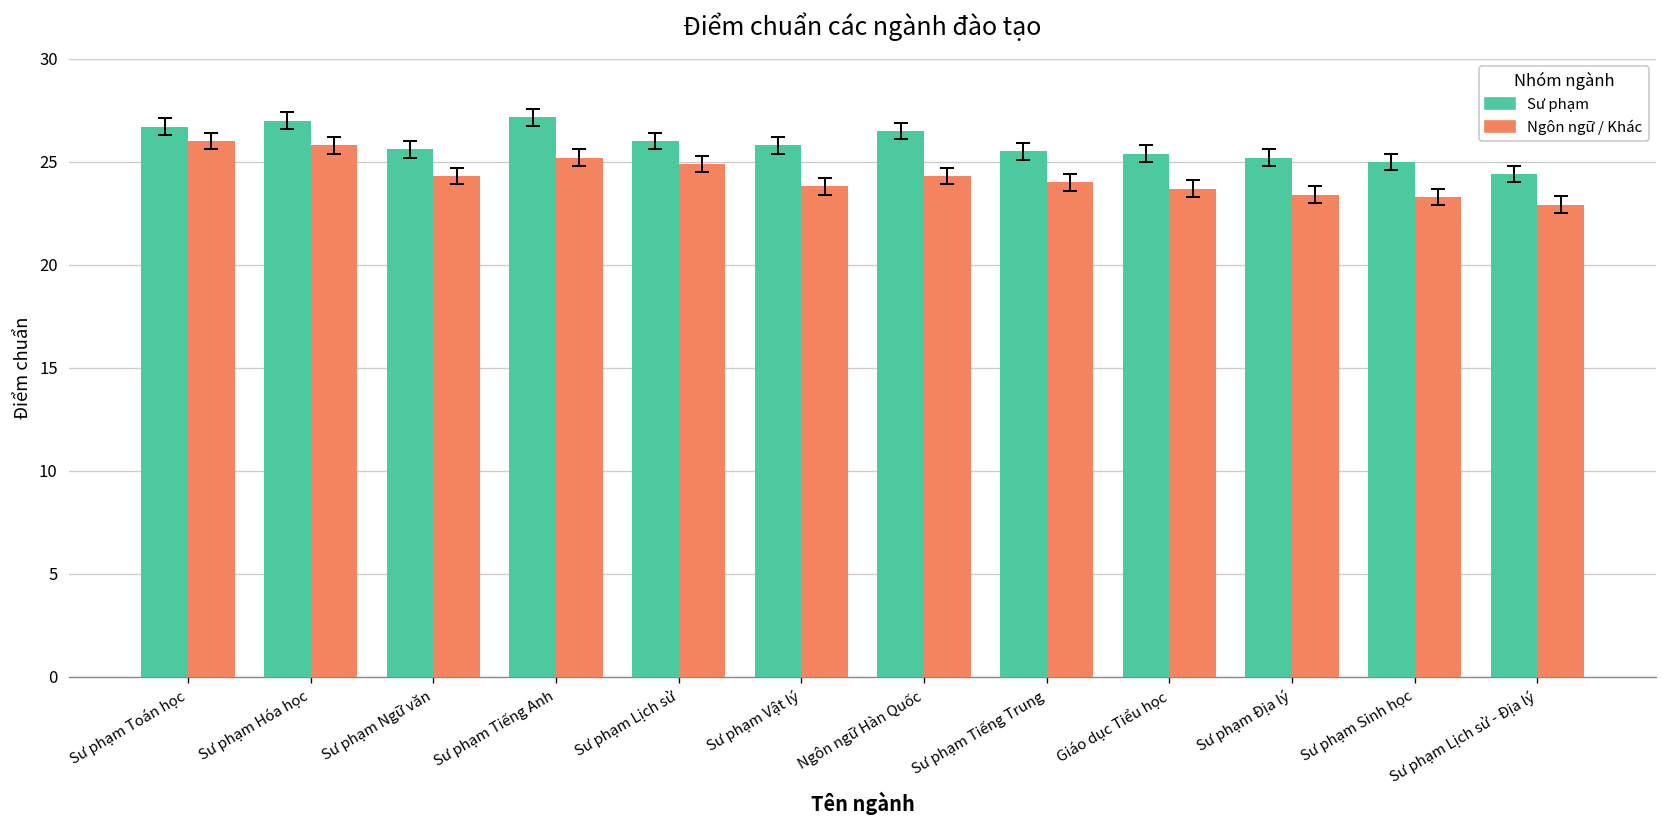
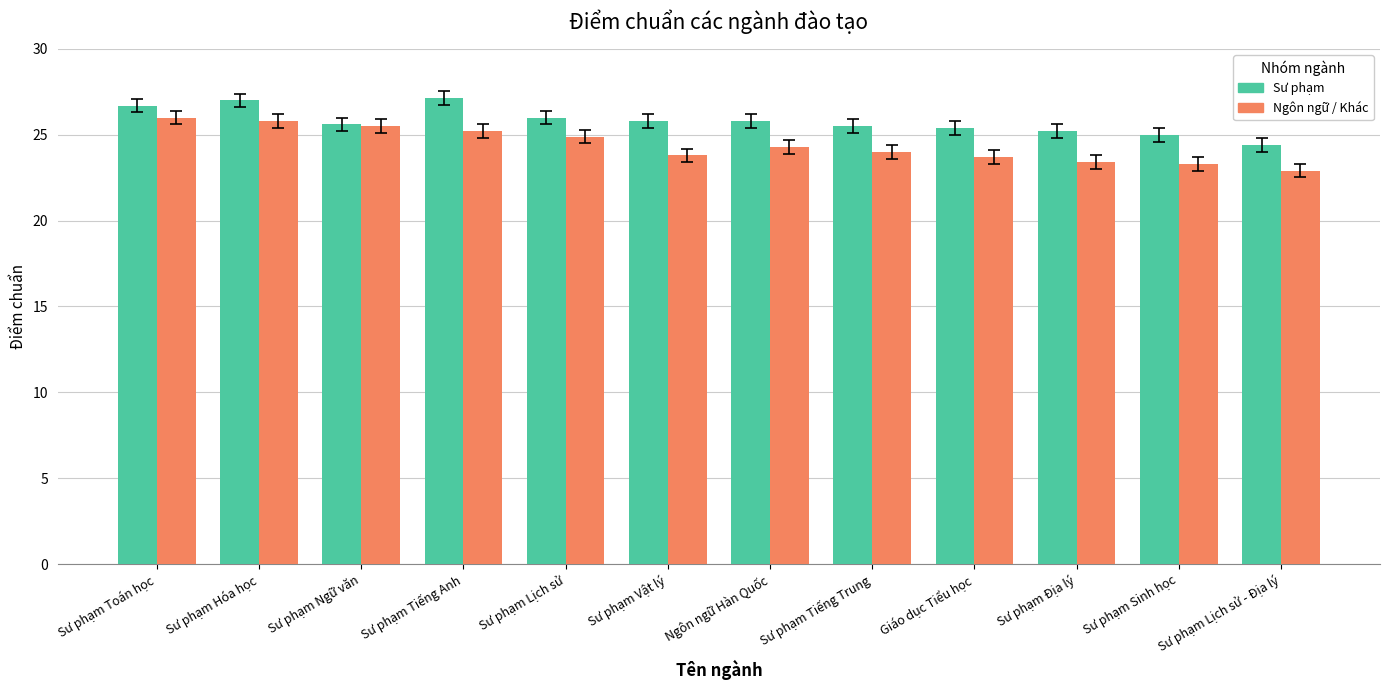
  {
    "Sư phạm": {
      "Sư phạm Toán học": 26.7,
      "Sư phạm Hóa học": 27.0,
      "Sư phạm Ngữ văn": 25.6,
      "Sư phạm Tiếng Anh": 27.2,
      "Sư phạm Lịch sử": 26.0,
      "Sư phạm Vật lý": 25.8,
-     "Ngôn ngữ Hàn Quốc": 26.5,
+     "Ngôn ngữ Hàn Quốc": 25.8,
      "Sư phạm Tiếng Trung": 25.5,
      "Giáo dục Tiểu học": 25.4,
      "Sư phạm Địa lý": 25.2,
      "Sư phạm Sinh học": 25.0,
      "Sư phạm Lịch sử - Địa lý": 24.4
    },
    "Ngôn ngữ / Khác": {
      "Sư phạm Toán học": 26.0,
      "Sư phạm Hóa học": 25.8,
-     "Sư phạm Ngữ văn": 24.3,
+     "Sư phạm Ngữ văn": 25.5,
      "Sư phạm Tiếng Anh": 25.2,
      "Sư phạm Lịch sử": 24.9,
      "Sư phạm Vật lý": 23.8,
      "Ngôn ngữ Hàn Quốc": 24.3,
      "Sư phạm Tiếng Trung": 24.0,
      "Giáo dục Tiểu học": 23.7,
      "Sư phạm Địa lý": 23.4,
      "Sư phạm Sinh học": 23.3,
      "Sư phạm Lịch sử - Địa lý": 22.9
    }
  }
